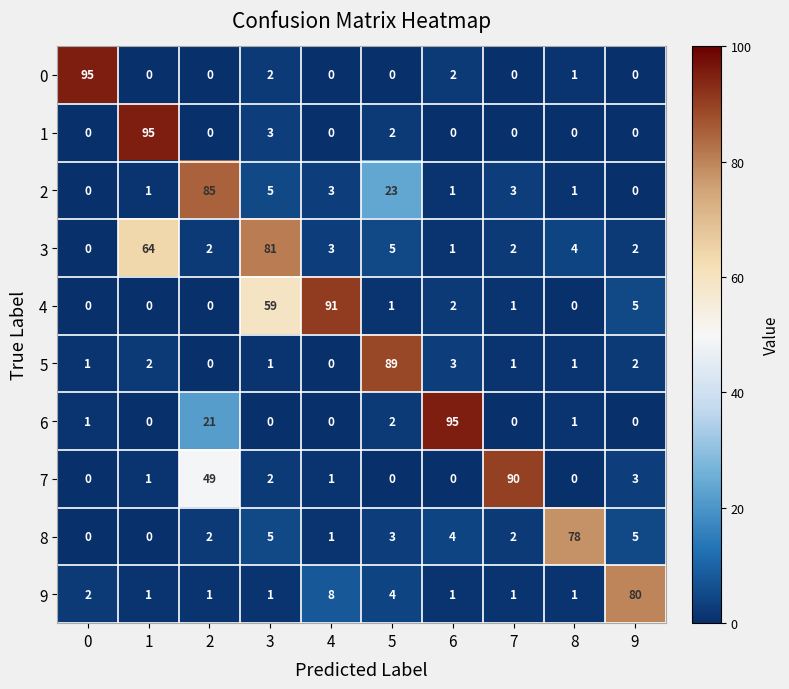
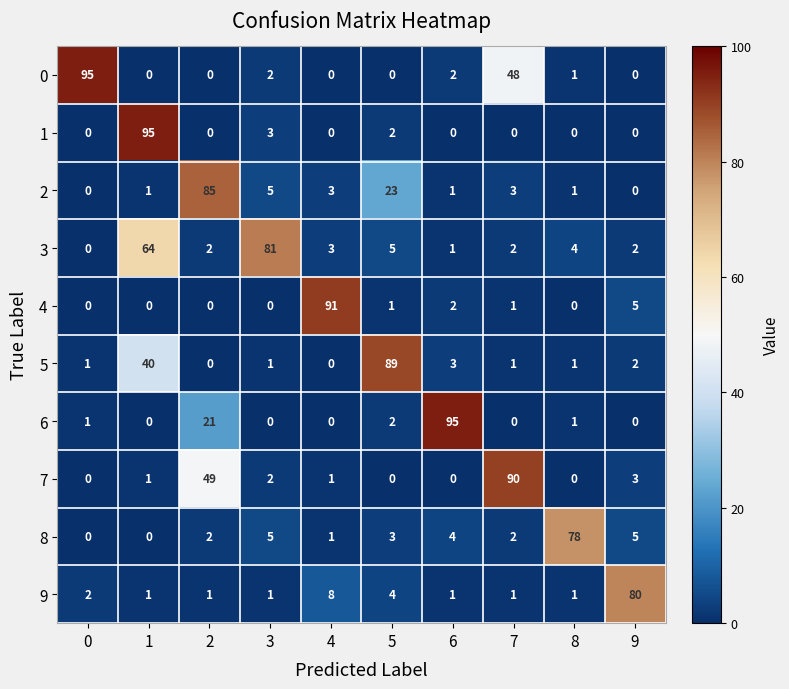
  {
    "0": {
      "0": 95,
      "1": 0,
      "2": 0,
      "3": 2,
      "4": 0,
      "5": 0,
      "6": 2,
-     "7": 0,
+     "7": 48,
      "8": 1,
      "9": 0
    },
    "1": {
      "0": 0,
      "1": 95,
      "2": 0,
      "3": 3,
      "4": 0,
      "5": 2,
      "6": 0,
      "7": 0,
      "8": 0,
      "9": 0
    },
    "2": {
      "0": 0,
      "1": 1,
      "2": 85,
      "3": 5,
      "4": 3,
      "5": 23,
      "6": 1,
      "7": 3,
      "8": 1,
      "9": 0
    },
    "3": {
      "0": 0,
      "1": 64,
      "2": 2,
      "3": 81,
      "4": 3,
      "5": 5,
      "6": 1,
      "7": 2,
      "8": 4,
      "9": 2
    },
    "4": {
      "0": 0,
      "1": 0,
      "2": 0,
-     "3": 59,
+     "3": 0,
      "4": 91,
      "5": 1,
      "6": 2,
      "7": 1,
      "8": 0,
      "9": 5
    },
    "5": {
      "0": 1,
-     "1": 2,
+     "1": 40,
      "2": 0,
      "3": 1,
      "4": 0,
      "5": 89,
      "6": 3,
      "7": 1,
      "8": 1,
      "9": 2
    },
    "6": {
      "0": 1,
      "1": 0,
      "2": 21,
      "3": 0,
      "4": 0,
      "5": 2,
      "6": 95,
      "7": 0,
      "8": 1,
      "9": 0
    },
    "7": {
      "0": 0,
      "1": 1,
      "2": 49,
      "3": 2,
      "4": 1,
      "5": 0,
      "6": 0,
      "7": 90,
      "8": 0,
      "9": 3
    },
    "8": {
      "0": 0,
      "1": 0,
      "2": 2,
      "3": 5,
      "4": 1,
      "5": 3,
      "6": 4,
      "7": 2,
      "8": 78,
      "9": 5
    },
    "9": {
      "0": 2,
      "1": 1,
      "2": 1,
      "3": 1,
      "4": 8,
      "5": 4,
      "6": 1,
      "7": 1,
      "8": 1,
      "9": 80
    }
  }
